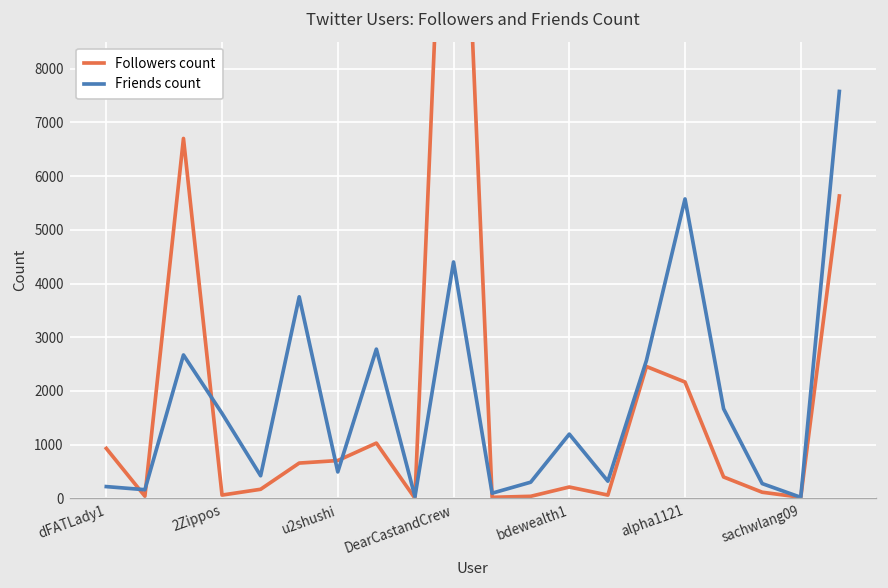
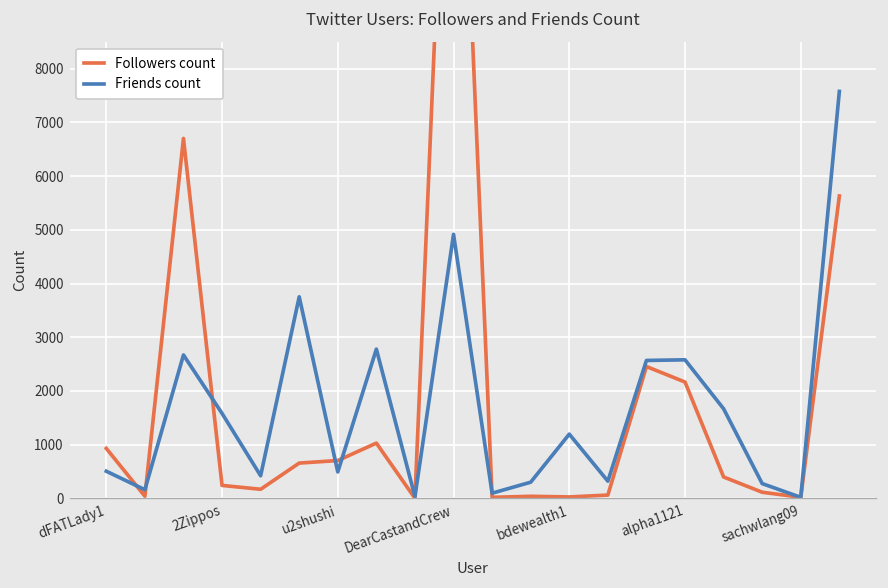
  {
    "Followers count": {
      "dFATLady1": 900,
-     "2Zippos": 100,
+     "2Zippos": 200,
      "u2shushi": 700,
-     "bdewealth1": 200,
+     "bdewealth1": 0,
      "alpha1121": 2200
    },
    "Friends count": {
-     "dFATLady1": 200,
+     "dFATLady1": 500,
      "2Zippos": 1600,
      "u2shushi": 500,
-     "DearCastandCrew": 4400,
+     "DearCastandCrew": 4900,
      "bdewealth1": 1200,
-     "alpha1121": 5600
+     "alpha1121": 2600
    }
  }
